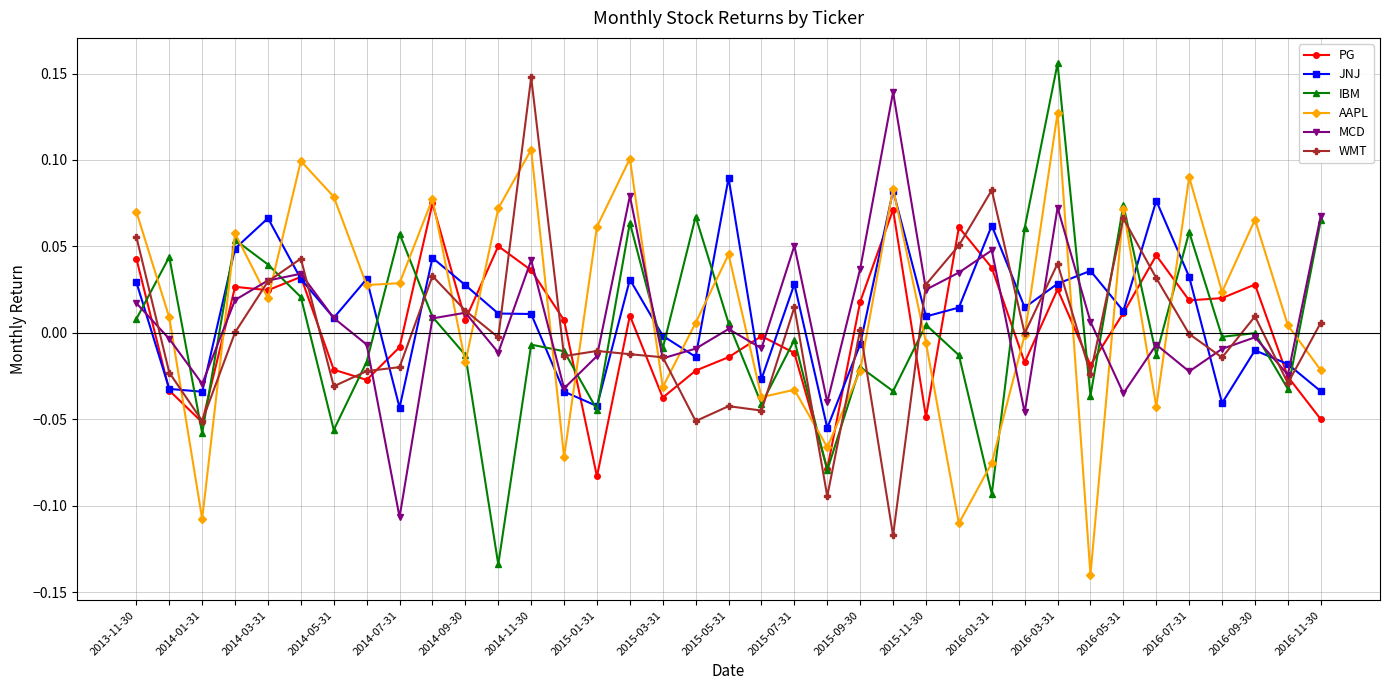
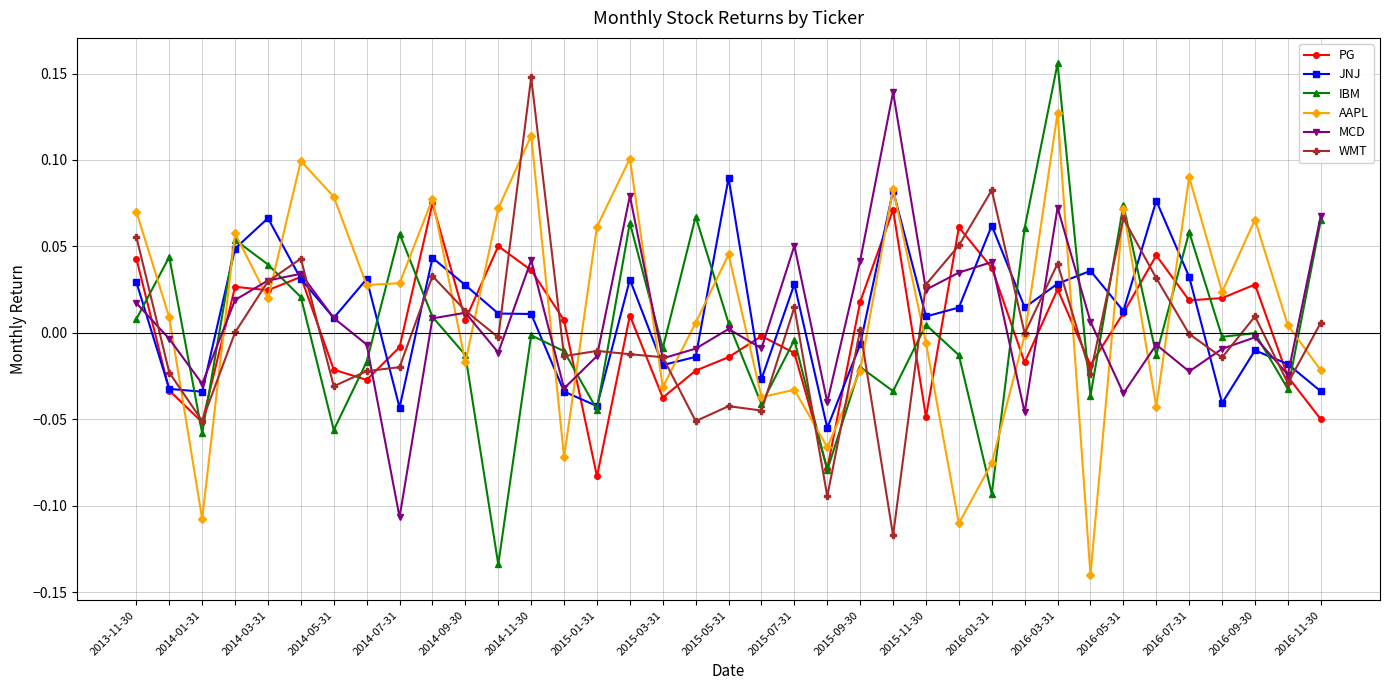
  {
    "PG": {
      "2013-11-30": 0.043,
      "2014-03-31": 0.025,
      "2014-05-31": -0.021,
      "2014-07-31": -0.008,
      "2014-09-30": 0.008,
      "2014-11-30": 0.036,
      "2015-01-31": -0.083,
      "2015-03-31": -0.037,
      "2015-05-31": -0.014,
      "2015-07-31": -0.012,
      "2015-09-30": 0.018,
      "2015-11-30": -0.049,
      "2016-01-31": 0.038,
      "2016-03-31": 0.025,
      "2016-07-31": 0.019,
      "2016-09-30": 0.028,
      "2016-11-30": -0.050
    },
    "JNJ": {
      "2013-11-30": 0.029,
      "2014-01-31": -0.034,
      "2014-03-31": 0.066,
      "2014-07-31": -0.043,
      "2014-09-30": 0.028,
      "2014-11-30": 0.011,
      "2015-01-31": -0.042,
-     "2015-03-31": -0.002,
+     "2015-03-31": -0.019,
      "2015-05-31": 0.090,
      "2015-07-31": 0.028,
      "2015-09-30": -0.007,
      "2015-11-30": 0.009,
      "2016-01-31": 0.062,
      "2016-03-31": 0.028,
      "2016-07-31": 0.032,
      "2016-09-30": -0.010,
      "2016-11-30": -0.034
    },
    "IBM": {
      "2013-11-30": 0.008,
      "2014-01-31": -0.058,
      "2014-03-31": 0.040,
      "2014-05-31": -0.056,
      "2014-07-31": 0.057,
      "2014-09-30": -0.013,
-     "2014-11-30": -0.007,
+     "2014-11-30": -0.001,
      "2015-01-31": -0.044,
      "2015-03-31": -0.009,
      "2015-05-31": 0.006,
      "2015-07-31": -0.004,
      "2015-09-30": -0.020,
      "2015-11-30": 0.005,
      "2016-01-31": -0.093,
      "2016-03-31": 0.156,
      "2016-05-31": 0.074,
      "2016-07-31": 0.058,
      "2016-09-30": 0.000,
      "2016-11-30": 0.065
    },
    "AAPL": {
      "2013-11-30": 0.070,
      "2014-01-31": -0.108,
      "2014-03-31": 0.020,
      "2014-05-31": 0.079,
      "2014-07-31": 0.029,
      "2014-09-30": -0.017,
-     "2014-11-30": 0.106,
+     "2014-11-30": 0.114,
      "2015-01-31": 0.061,
      "2015-03-31": -0.031,
      "2015-05-31": 0.045,
      "2015-07-31": -0.033,
      "2015-09-30": -0.022,
      "2015-11-30": -0.006,
      "2016-01-31": -0.075,
      "2016-03-31": 0.127,
      "2016-05-31": 0.072,
      "2016-07-31": 0.090,
      "2016-09-30": 0.066,
      "2016-11-30": -0.022
    },
    "MCD": {
      "2013-11-30": 0.017,
      "2014-01-31": -0.029,
      "2014-07-31": -0.107,
      "2014-11-30": 0.042,
      "2015-01-31": -0.013,
      "2015-05-31": 0.002,
      "2015-07-31": 0.050,
-     "2015-09-30": 0.037,
+     "2015-09-30": 0.042,
      "2015-11-30": 0.025,
-     "2016-01-31": 0.048,
+     "2016-01-31": 0.041,
      "2016-03-31": 0.072,
      "2016-05-31": -0.035,
      "2016-07-31": -0.022,
      "2016-09-30": -0.003,
      "2016-11-30": 0.068
    },
    "WMT": {
      "2013-11-30": 0.056,
      "2014-05-31": -0.031,
      "2014-07-31": -0.020,
      "2014-11-30": 0.148,
      "2015-01-31": -0.010,
      "2015-05-31": -0.042,
      "2015-07-31": 0.015,
      "2015-09-30": 0.002,
      "2015-11-30": 0.028,
      "2016-01-31": 0.083,
      "2016-03-31": 0.040,
      "2016-05-31": 0.066,
      "2016-07-31": -0.001,
      "2016-09-30": 0.010,
      "2016-11-30": 0.006
    }
  }
